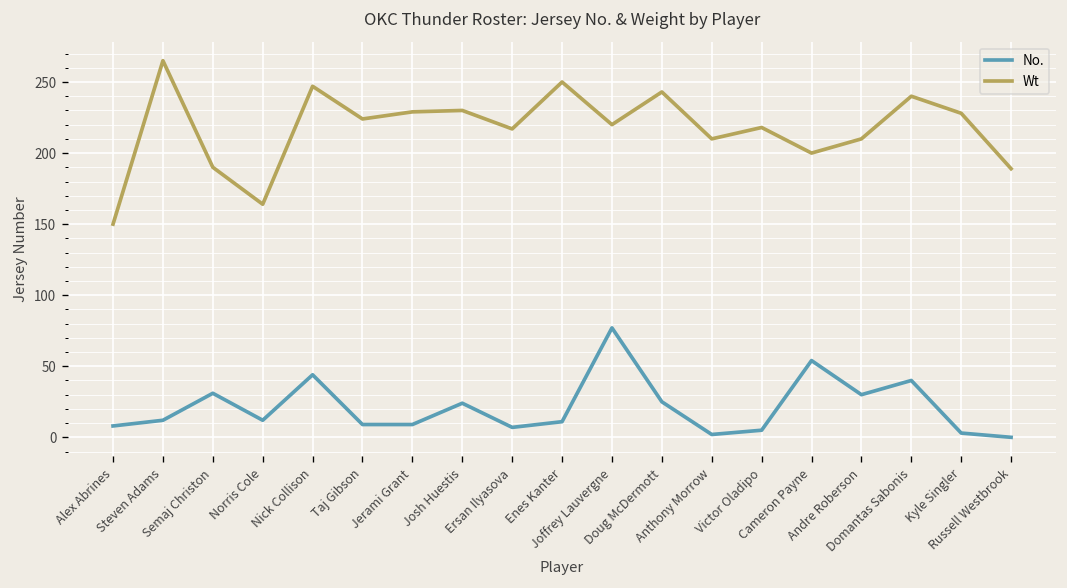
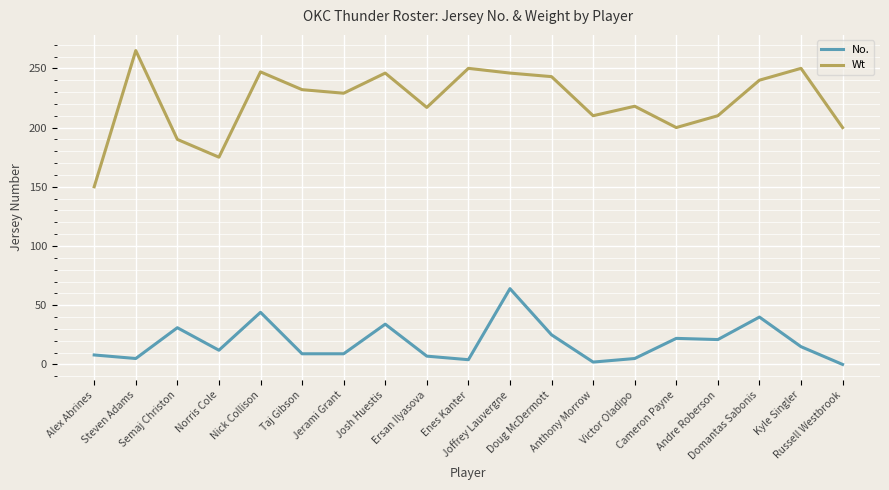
  {
    "No.": {
      "Alex Abrines": 8,
-     "Steven Adams": 12,
+     "Steven Adams": 5,
      "Semaj Christon": 31,
      "Norris Cole": 12,
      "Nick Collison": 44,
      "Taj Gibson": 9,
      "Jerami Grant": 9,
-     "Josh Huestis": 24,
+     "Josh Huestis": 34,
      "Ersan Ilyasova": 7,
-     "Enes Kanter": 11,
-     "Joffrey Lauvergne": 77,
+     "Enes Kanter": 4,
+     "Joffrey Lauvergne": 64,
      "Doug McDermott": 25,
      "Anthony Morrow": 2,
      "Victor Oladipo": 5,
-     "Cameron Payne": 54,
-     "Andre Roberson": 30,
+     "Cameron Payne": 22,
+     "Andre Roberson": 21,
      "Domantas Sabonis": 40,
-     "Kyle Singler": 3,
+     "Kyle Singler": 15,
      "Russell Westbrook": 0
    },
    "Wt": {
      "Alex Abrines": 150,
      "Steven Adams": 265,
      "Semaj Christon": 190,
-     "Norris Cole": 164,
+     "Norris Cole": 175,
      "Nick Collison": 247,
-     "Taj Gibson": 224,
+     "Taj Gibson": 232,
      "Jerami Grant": 229,
-     "Josh Huestis": 230,
+     "Josh Huestis": 246,
      "Ersan Ilyasova": 217,
      "Enes Kanter": 250,
-     "Joffrey Lauvergne": 220,
+     "Joffrey Lauvergne": 246,
      "Doug McDermott": 243,
      "Anthony Morrow": 210,
      "Victor Oladipo": 218,
      "Cameron Payne": 200,
      "Andre Roberson": 210,
      "Domantas Sabonis": 240,
-     "Kyle Singler": 228,
-     "Russell Westbrook": 189
+     "Kyle Singler": 250,
+     "Russell Westbrook": 200
    }
  }
